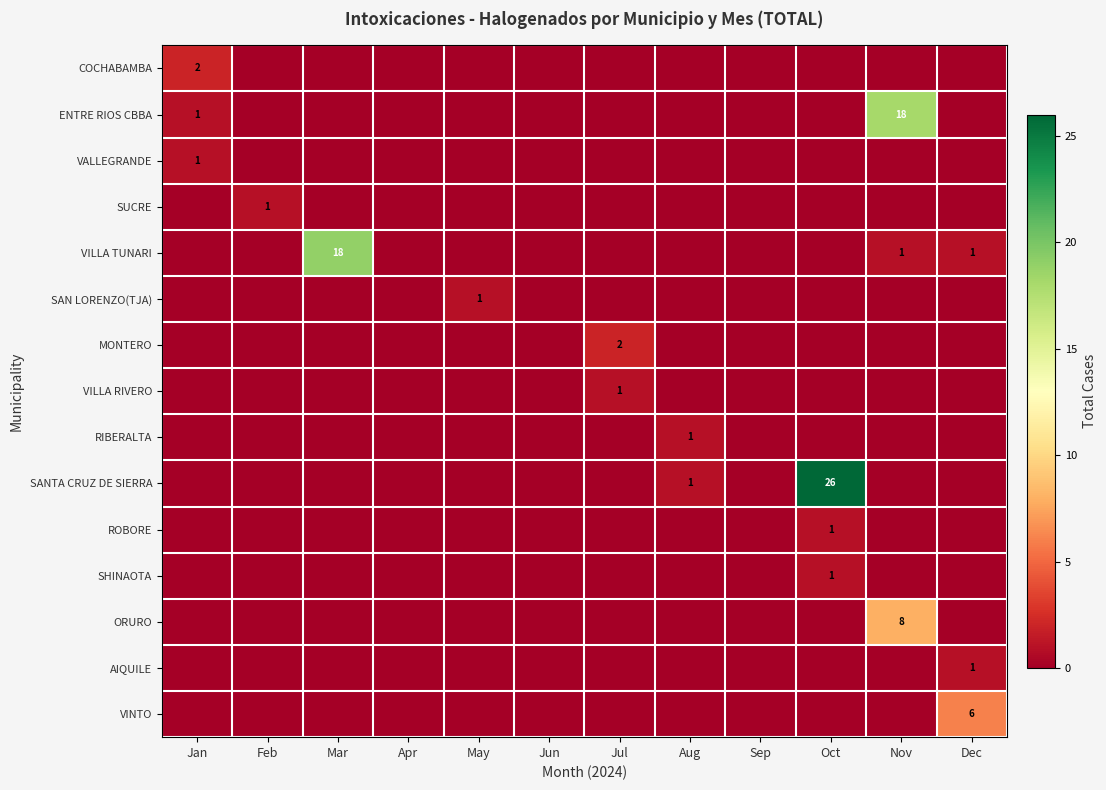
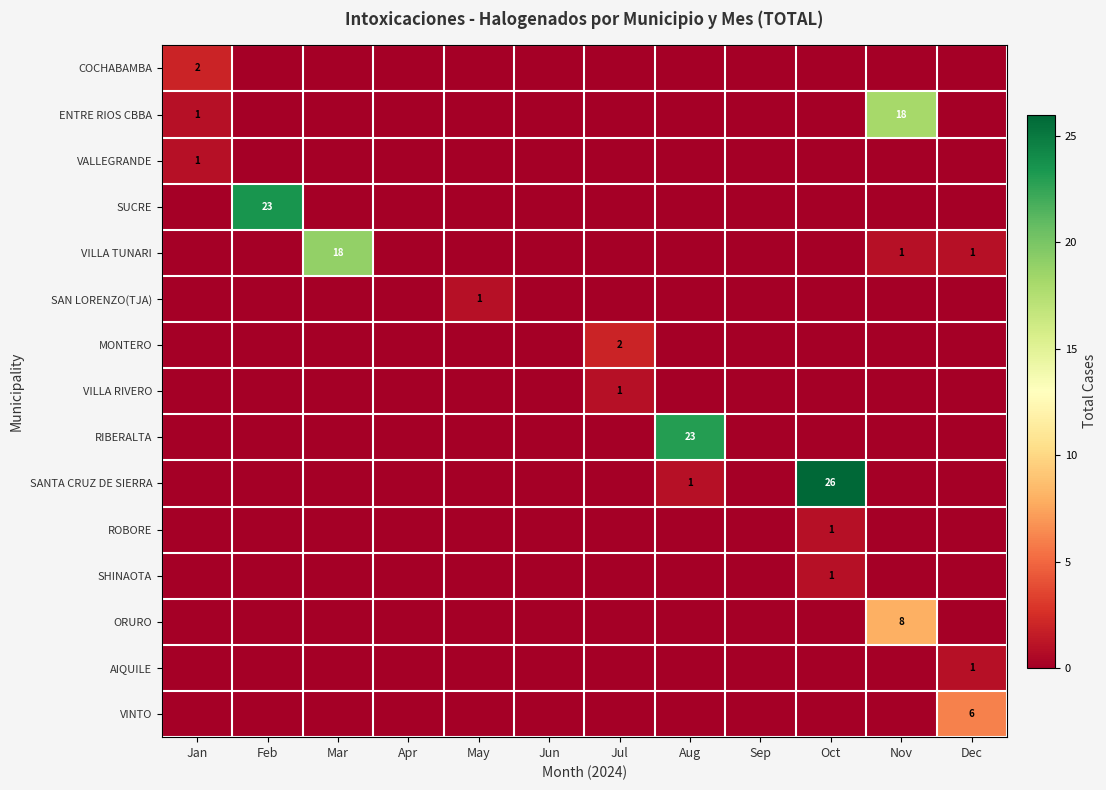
  {
    "COCHABAMBA": {
      "Jan": 2
    },
    "ENTRE RIOS CBBA": {
      "Jan": 1,
      "Nov": 18
    },
    "VALLEGRANDE": {
      "Jan": 1
    },
    "SUCRE": {
-     "Feb": 1
+     "Feb": 23
    },
    "VILLA TUNARI": {
      "Mar": 18,
      "Nov": 1,
      "Dec": 1
    },
    "SAN LORENZO(TJA)": {
      "May": 1
    },
    "MONTERO": {
      "Jul": 2
    },
    "VILLA RIVERO": {
      "Jul": 1
    },
    "RIBERALTA": {
-     "Aug": 1
+     "Aug": 23
    },
    "SANTA CRUZ DE SIERRA": {
      "Aug": 1,
      "Oct": 26
    },
    "ROBORE": {
      "Oct": 1
    },
    "SHINAOTA": {
      "Oct": 1
    },
    "ORURO": {
      "Nov": 8
    },
    "AIQUILE": {
      "Dec": 1
    },
    "VINTO": {
      "Dec": 6
    }
  }
